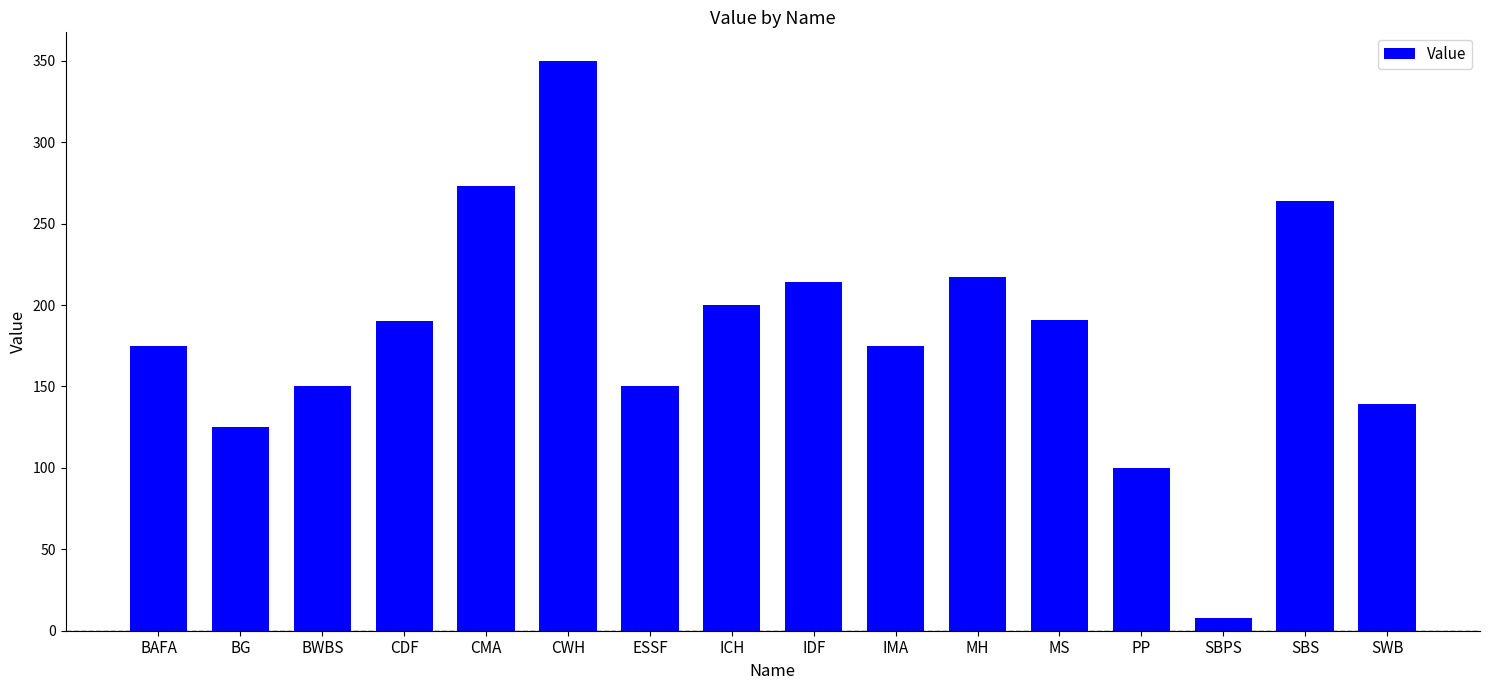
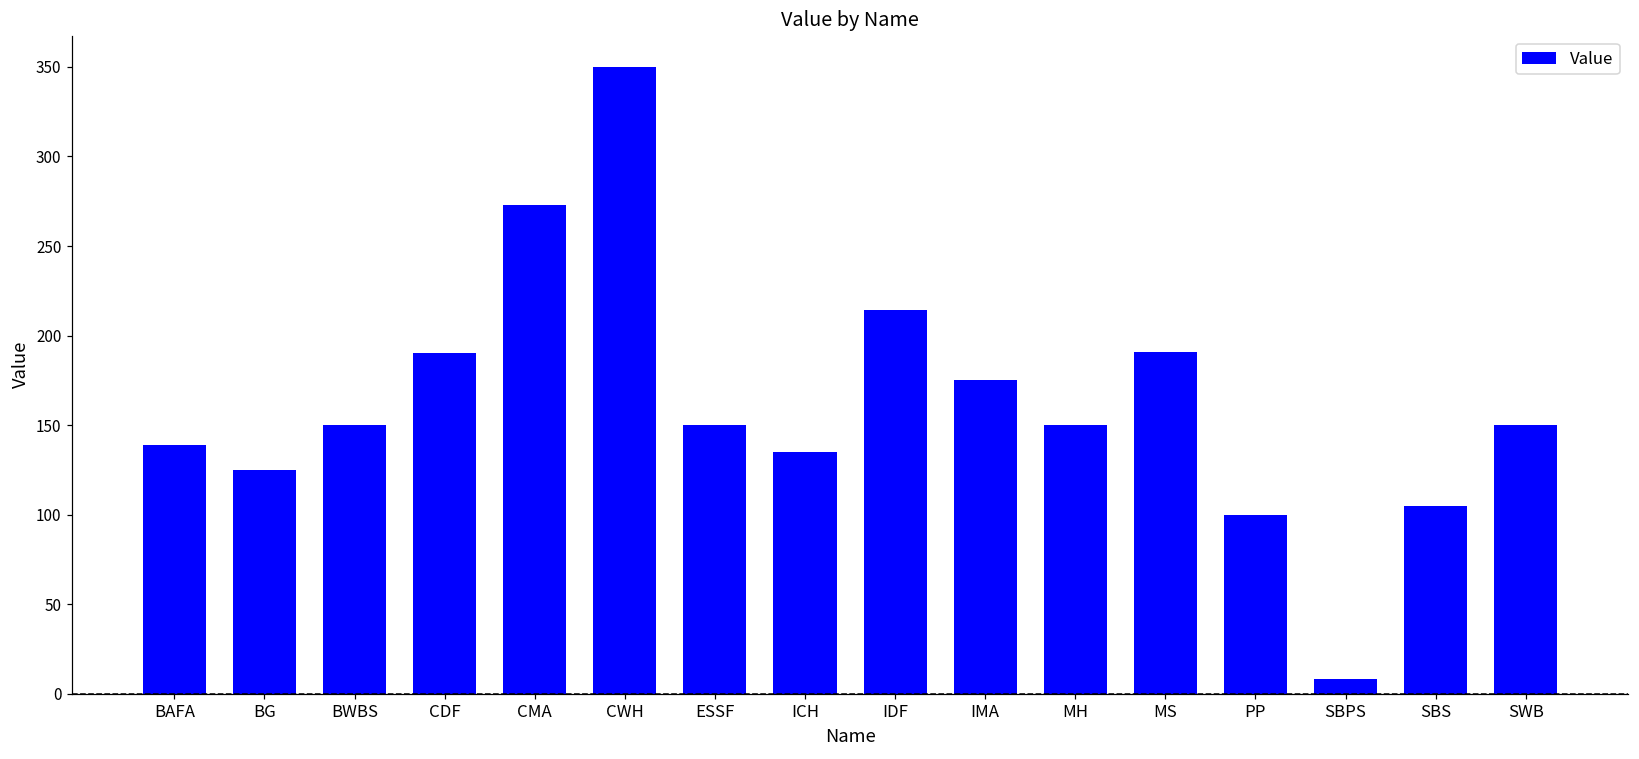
  {
-   "BAFA": 175,
+   "BAFA": 139,
    "BG": 125,
    "BWBS": 150,
    "CDF": 190,
    "CMA": 273,
    "CWH": 350,
    "ESSF": 150,
-   "ICH": 200,
+   "ICH": 135,
    "IDF": 214,
    "IMA": 175,
-   "MH": 217,
+   "MH": 150,
    "MS": 191,
    "PP": 100,
    "SBPS": 8,
-   "SBS": 264,
-   "SWB": 139
+   "SBS": 105,
+   "SWB": 150
  }
